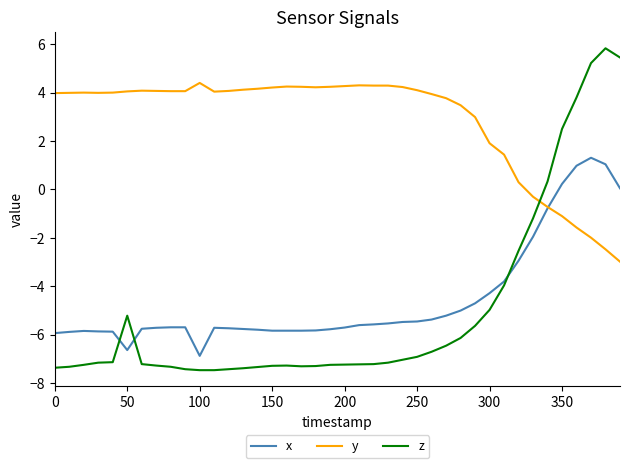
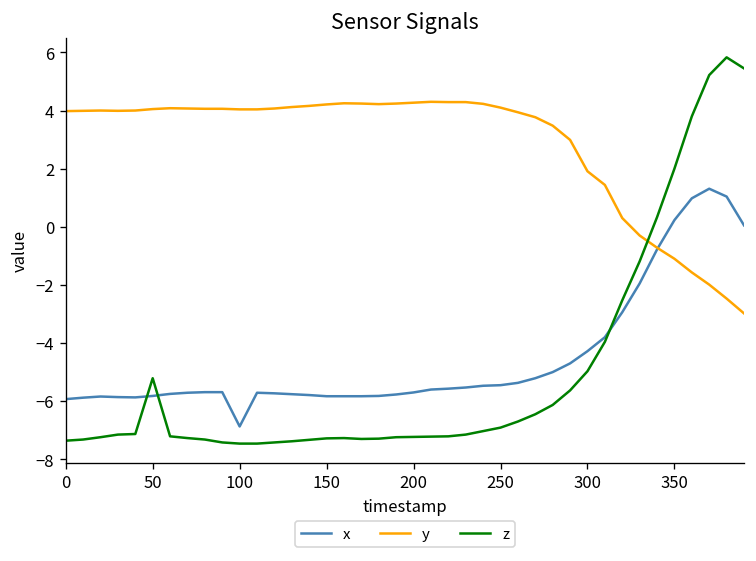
  {
    "x": {
      "0": -5.9,
-     "50": -6.6,
+     "50": -5.8,
      "100": -6.9,
      "150": -5.8,
      "200": -5.7,
      "250": -5.5,
      "300": -4.3,
      "350": 0.2
    },
    "y": {
      "0": 4.0,
      "50": 4.1,
-     "100": 4.4,
+     "100": 4.0,
      "150": 4.2,
      "200": 4.3,
      "250": 4.1,
      "300": 1.9,
      "350": -1.1
    },
    "z": {
      "0": -7.4,
      "50": -5.2,
      "100": -7.5,
      "150": -7.3,
      "200": -7.2,
      "250": -6.9,
      "300": -5.0,
-     "350": 2.5
+     "350": 2.0
    }
  }
